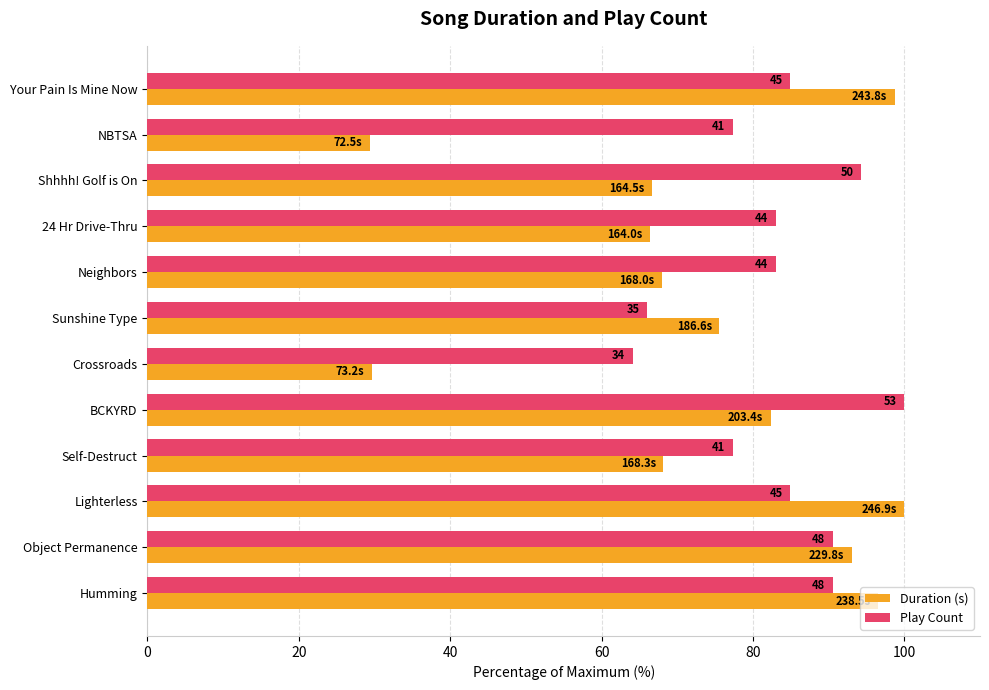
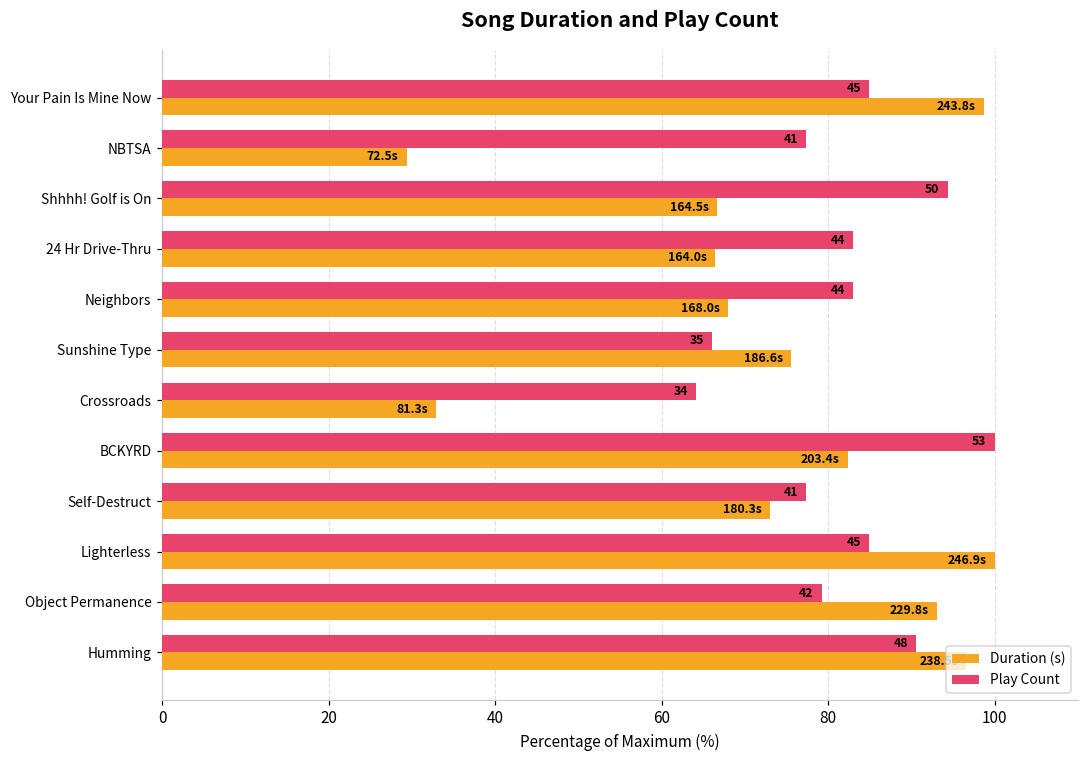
  {
    "Duration (s)": {
-     "Crossroads": "73.2s",
-     "Self-Destruct": "168.3s"
+     "Crossroads": "81.3s",
+     "Self-Destruct": "180.3s"
    },
    "Play Count": {
-     "Object Permanence": "48"
+     "Object Permanence": "42"
    }
  }
